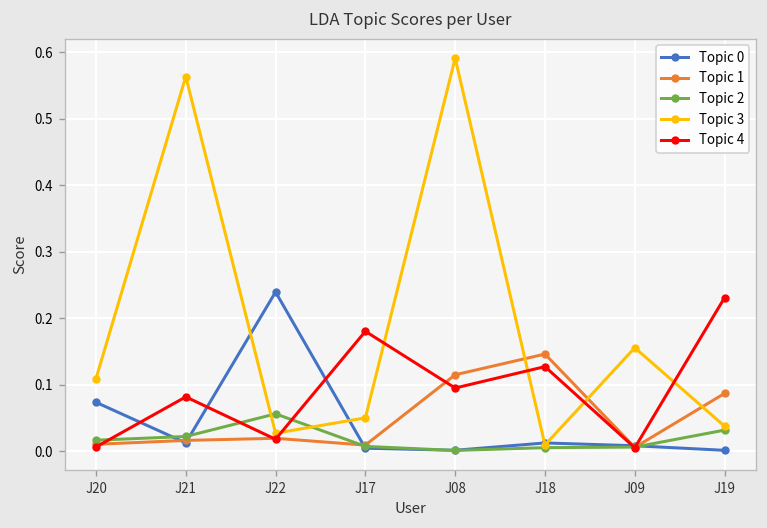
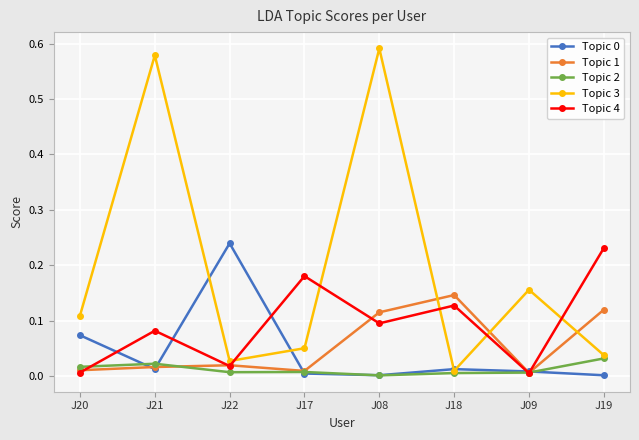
  {
    "Topic 0": {
      "J20": 0.07,
      "J22": 0.24,
      "J19": 0.00
    },
    "Topic 1": {
      "J08": 0.11,
      "J18": 0.15,
-     "J19": 0.09
+     "J19": 0.12
    },
    "Topic 2": {
      "J20": 0.02,
      "J21": 0.02,
-     "J22": 0.06,
+     "J22": 0.01,
      "J19": 0.03
    },
    "Topic 3": {
      "J20": 0.11,
-     "J21": 0.56,
+     "J21": 0.58,
      "J22": 0.03,
      "J17": 0.05,
      "J08": 0.59,
      "J09": 0.16,
      "J19": 0.04
    },
    "Topic 4": {
      "J21": 0.08,
      "J17": 0.18,
      "J08": 0.10,
      "J18": 0.13,
      "J19": 0.23
    }
  }
